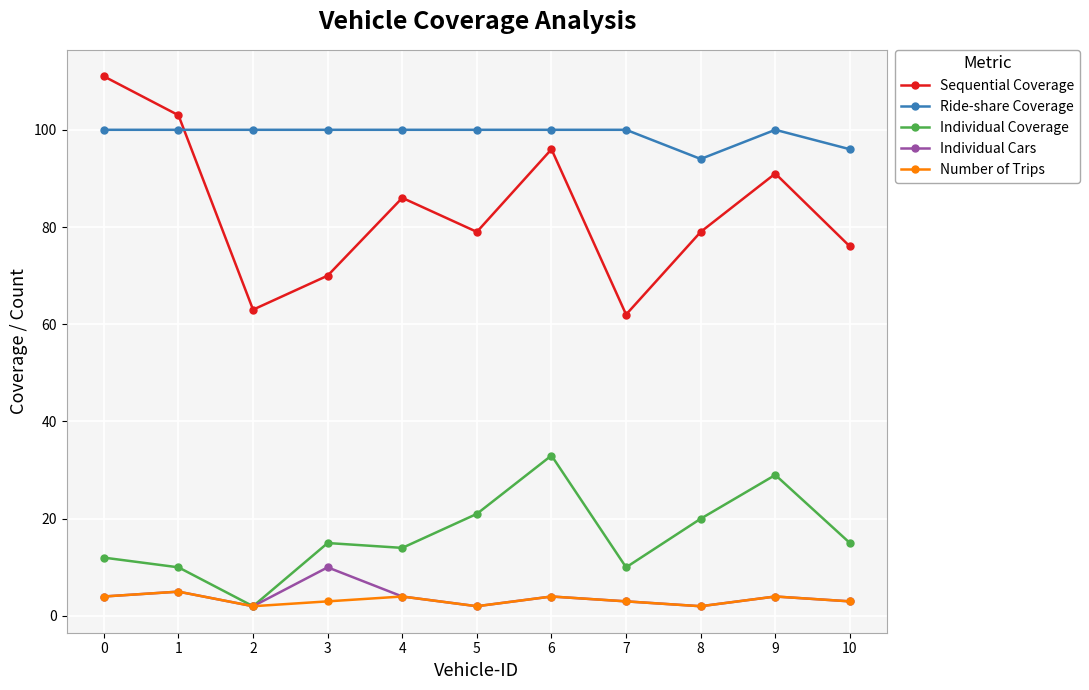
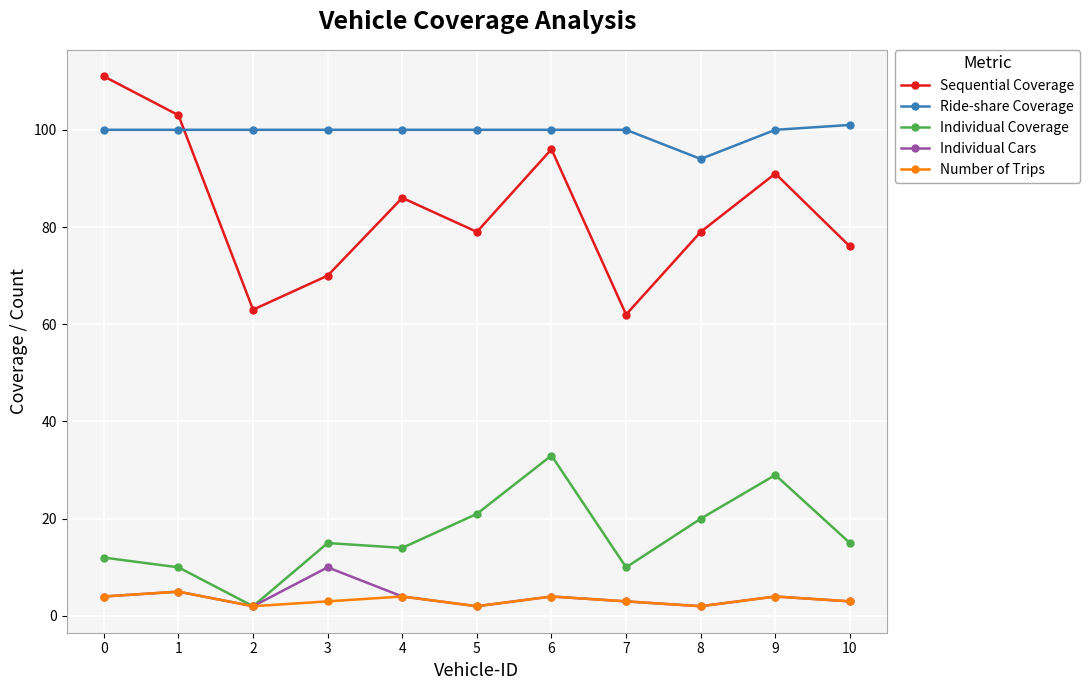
  {
    "Sequential Coverage": {
      "0": 111,
      "1": 103,
      "2": 63,
      "3": 70,
      "4": 86,
      "5": 79,
      "6": 96,
      "7": 62,
      "8": 79,
      "9": 91,
      "10": 76
    },
    "Ride-share Coverage": {
      "0": 100,
      "1": 100,
      "2": 100,
      "3": 100,
      "4": 100,
      "5": 100,
      "6": 100,
      "7": 100,
      "8": 94,
      "9": 100,
-     "10": 96
+     "10": 101
    },
    "Individual Coverage": {
      "0": 12,
      "1": 10,
      "3": 15,
      "4": 14,
      "5": 21,
      "6": 33,
      "7": 10,
      "8": 20,
      "9": 29,
      "10": 15
    },
    "Individual Cars": {
      "3": 10
    },
    "Number of Trips": {
      "3": 3
    }
  }
